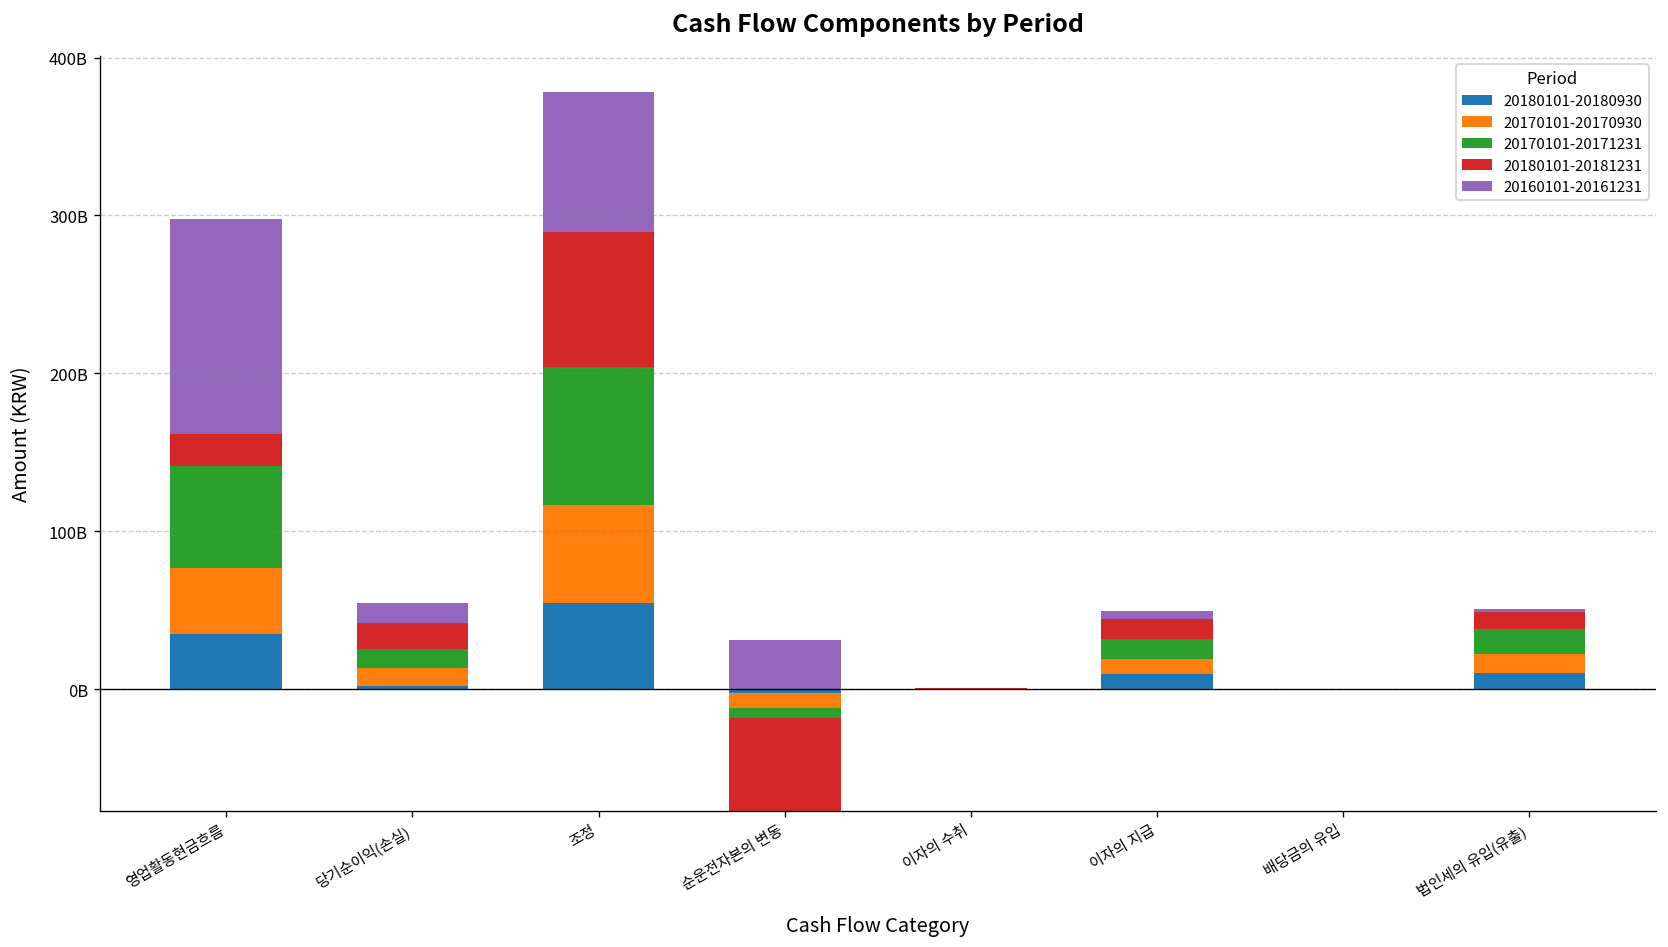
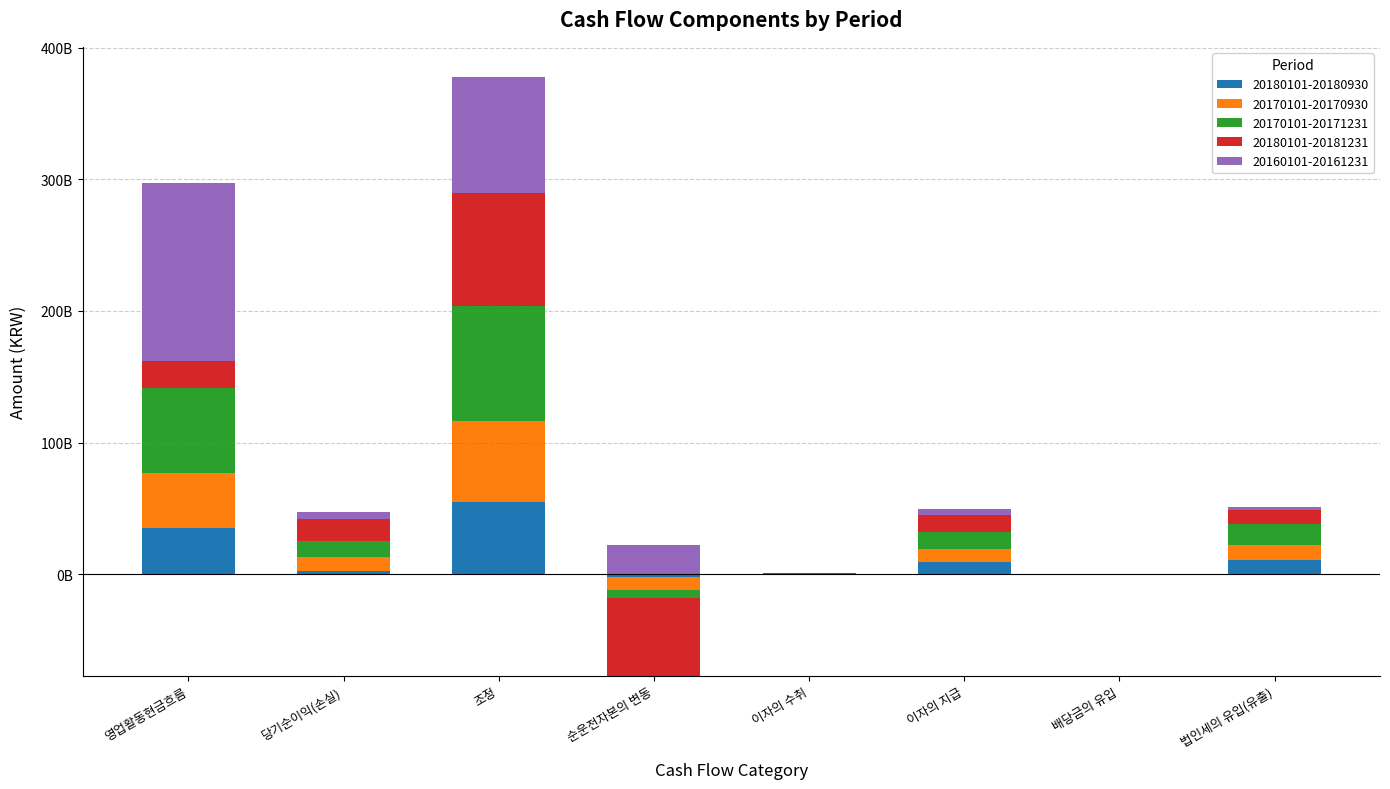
  {
    "20160101-20161231": {
      "영업활동현금흐름": 136000000000,
-     "당기순이익(손실)": 12000000000,
+     "당기순이익(손실)": 6000000000,
      "조정": 89000000000,
-     "순운전자본의 변동": 31000000000,
+     "순운전자본의 변동": 22000000000,
      "이자의 지급": 5000000000,
      "법인세의 유입(유출)": 2000000000
    }
  }
